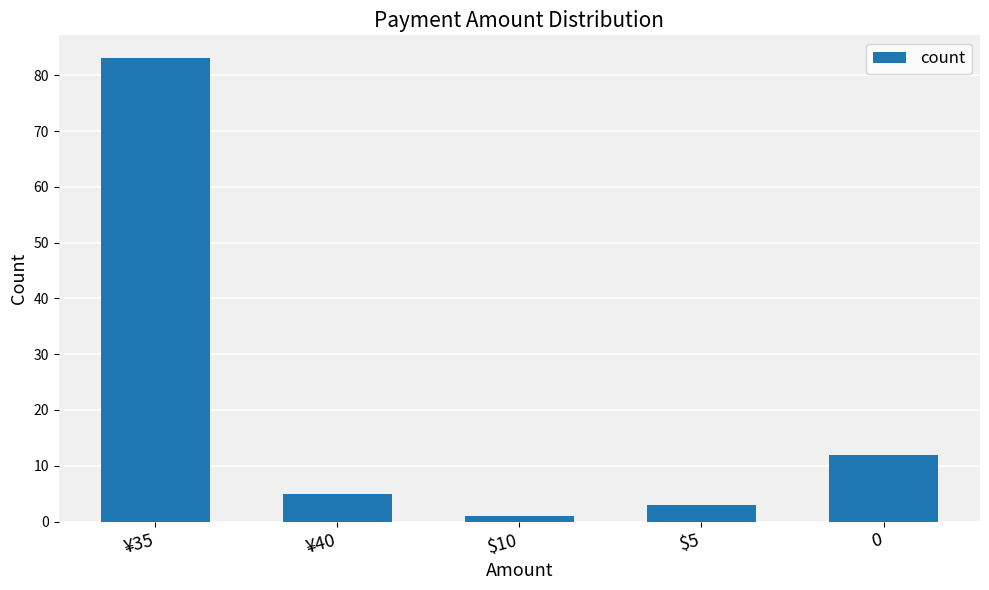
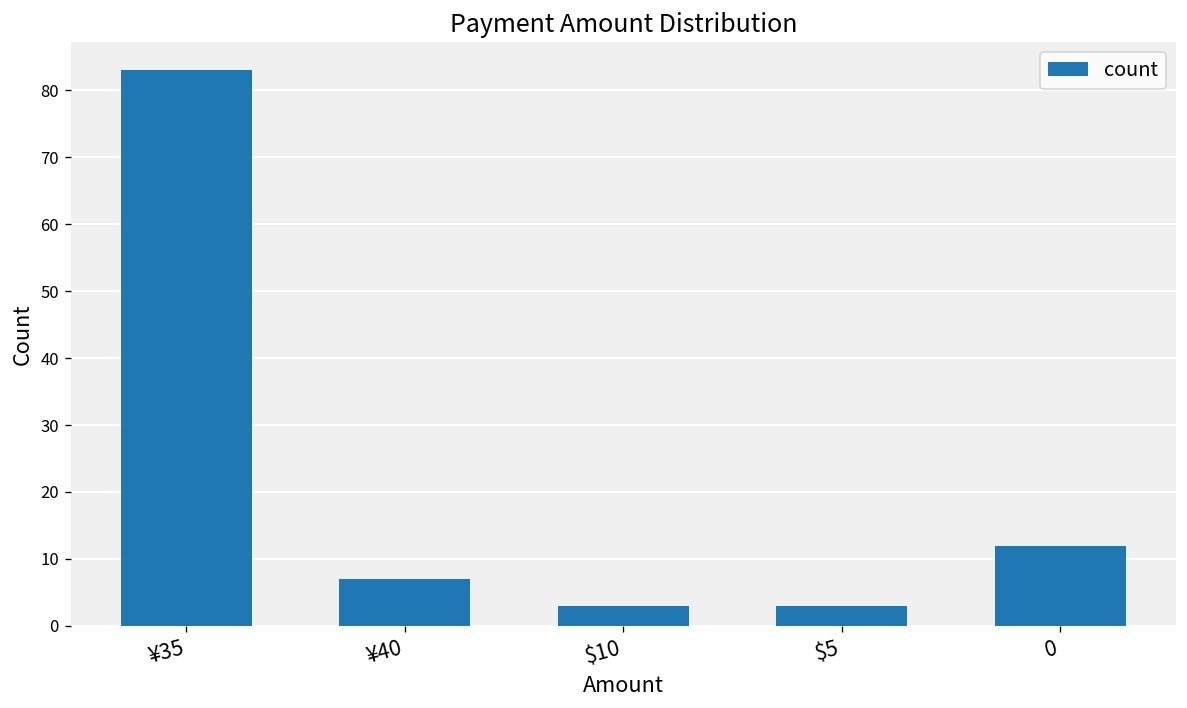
  {
    "¥35": 83,
-   "¥40": 5,
-   "$10": 1,
+   "¥40": 7,
+   "$10": 3,
    "$5": 3,
    "0": 12
  }
